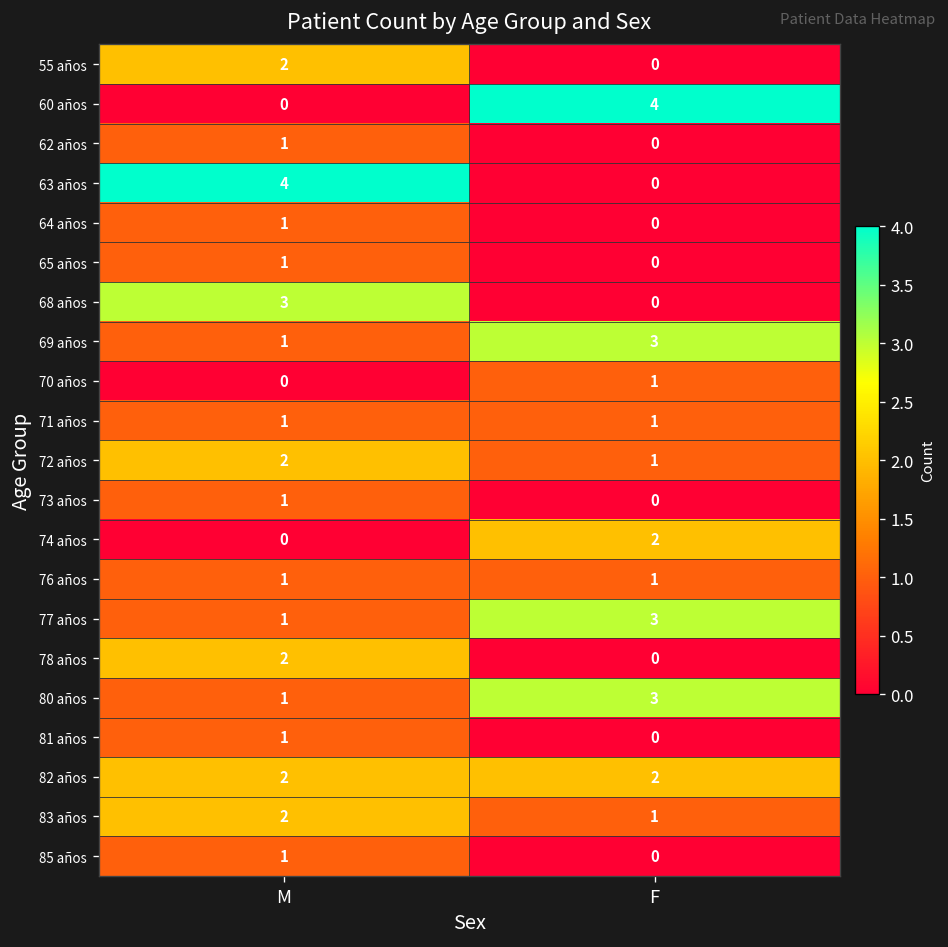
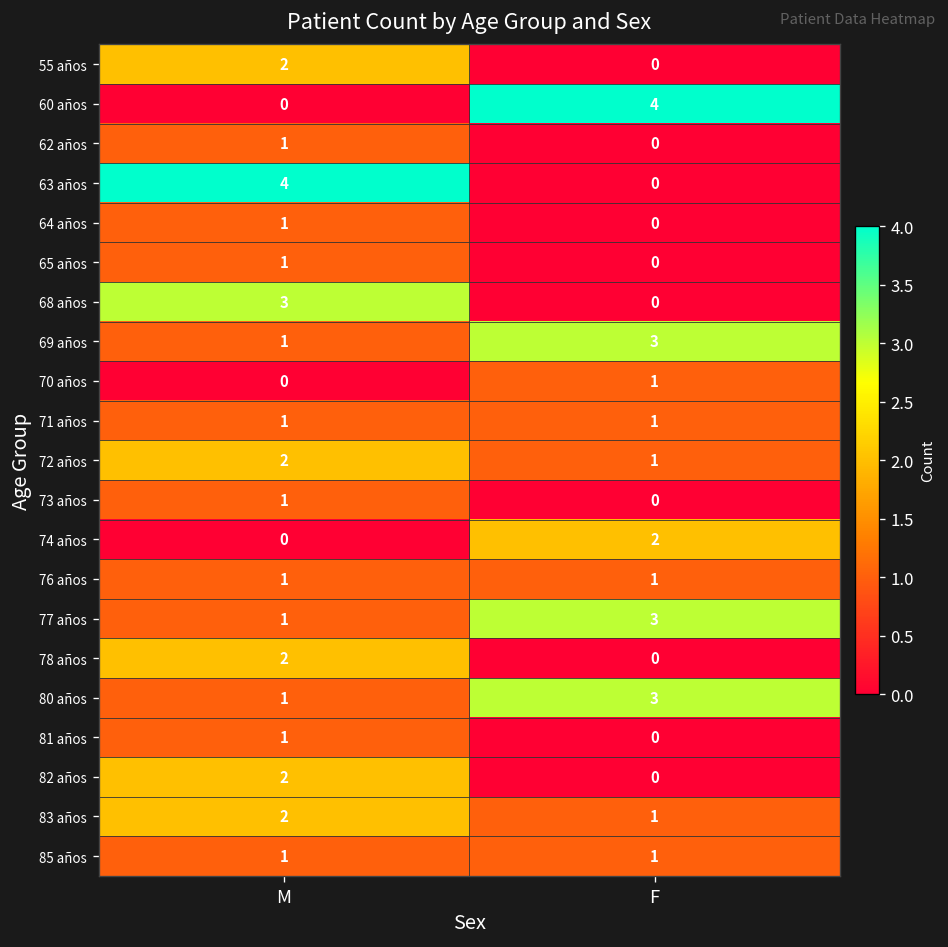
  {
    "55 años": {
      "M": 2,
      "F": 0
    },
    "60 años": {
      "M": 0,
      "F": 4
    },
    "62 años": {
      "M": 1,
      "F": 0
    },
    "63 años": {
      "M": 4,
      "F": 0
    },
    "64 años": {
      "M": 1,
      "F": 0
    },
    "65 años": {
      "M": 1,
      "F": 0
    },
    "68 años": {
      "M": 3,
      "F": 0
    },
    "69 años": {
      "M": 1,
      "F": 3
    },
    "70 años": {
      "M": 0,
      "F": 1
    },
    "71 años": {
      "M": 1,
      "F": 1
    },
    "72 años": {
      "M": 2,
      "F": 1
    },
    "73 años": {
      "M": 1,
      "F": 0
    },
    "74 años": {
      "M": 0,
      "F": 2
    },
    "76 años": {
      "M": 1,
      "F": 1
    },
    "77 años": {
      "M": 1,
      "F": 3
    },
    "78 años": {
      "M": 2,
      "F": 0
    },
    "80 años": {
      "M": 1,
      "F": 3
    },
    "81 años": {
      "M": 1,
      "F": 0
    },
    "82 años": {
      "M": 2,
-     "F": 2
+     "F": 0
    },
    "83 años": {
      "M": 2,
      "F": 1
    },
    "85 años": {
      "M": 1,
-     "F": 0
+     "F": 1
    }
  }
